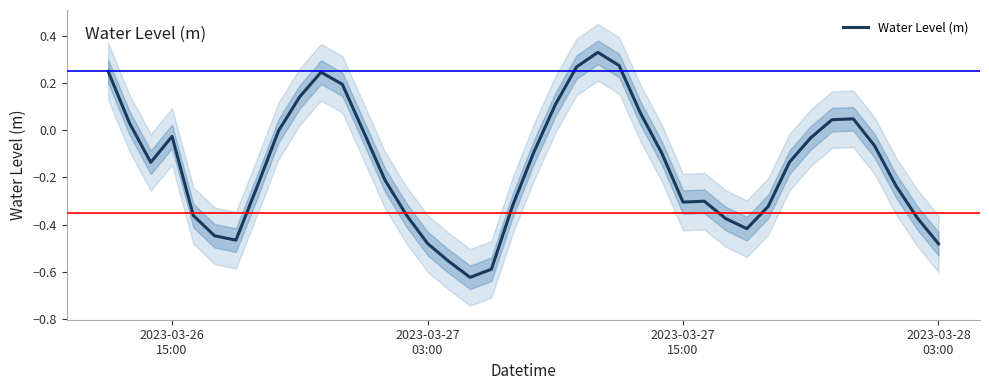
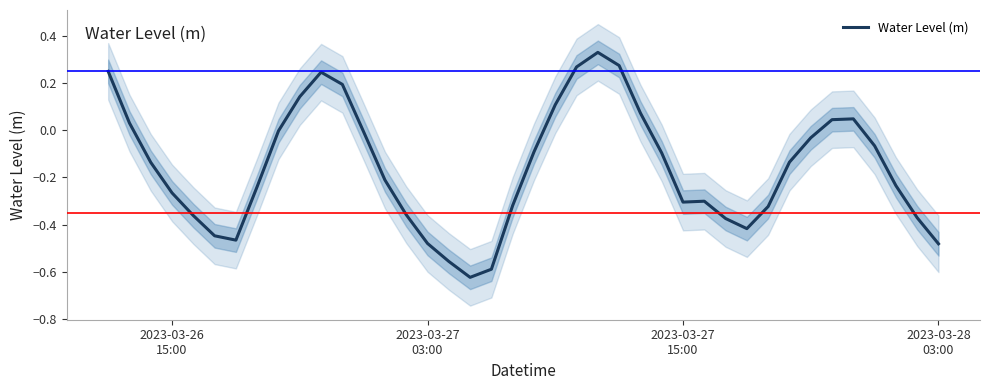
  {
    "Water Level (m)": {
-     "2023-03-26 15:00": -0.03,
+     "2023-03-26 15:00": -0.27,
      "2023-03-27 03:00": -0.48,
      "2023-03-27 15:00": -0.30,
      "2023-03-28 03:00": -0.48
    }
  }
